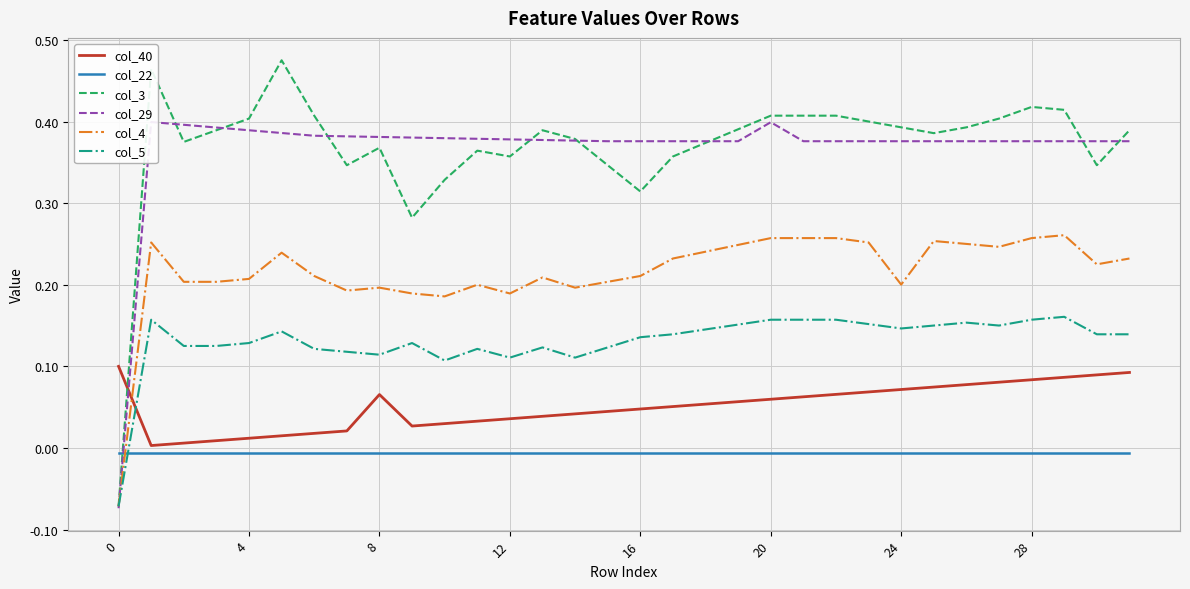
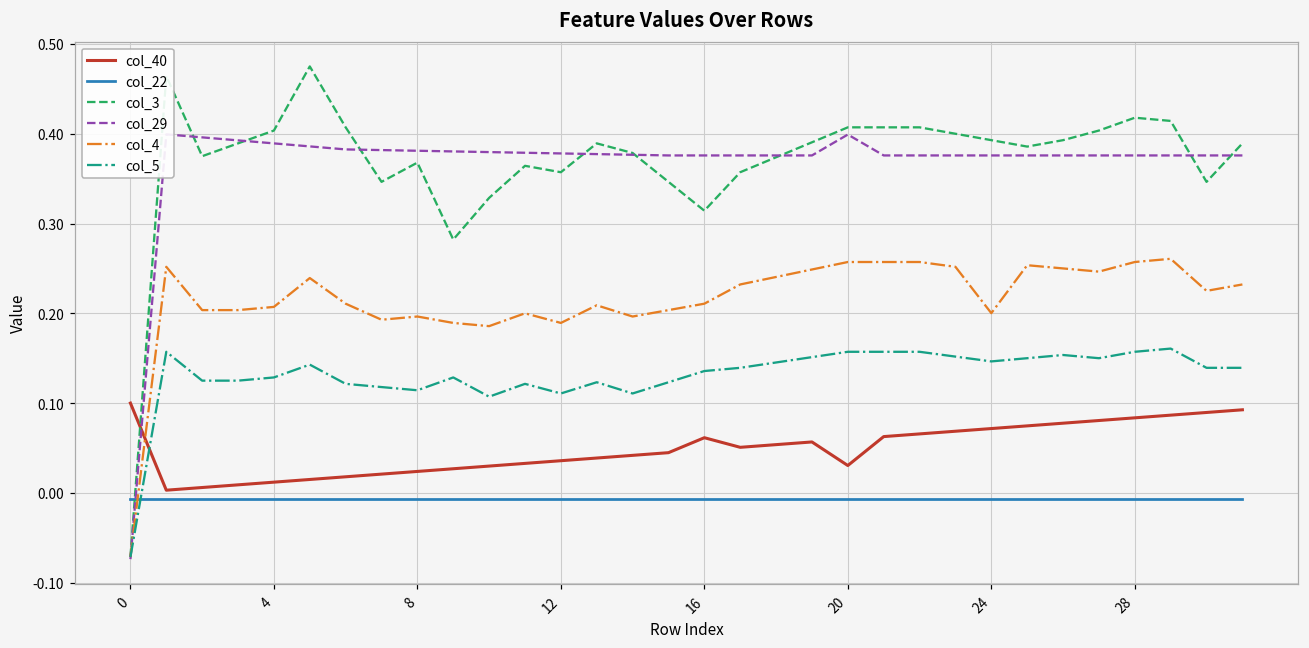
  {
    "col_40": {
      "0": 0.10,
      "4": 0.01,
-     "8": 0.07,
+     "8": 0.02,
      "12": 0.04,
-     "16": 0.05,
-     "20": 0.06,
+     "16": 0.06,
+     "20": 0.03,
      "24": 0.07,
      "28": 0.08
    },
    "col_22": {
      "0": -0.01,
      "4": -0.01,
      "8": -0.01,
      "12": -0.01,
      "16": -0.01,
      "20": -0.01,
      "24": -0.01,
      "28": -0.01
    },
    "col_29": {
      "4": 0.39,
      "8": 0.38,
      "12": 0.38,
      "16": 0.38,
      "20": 0.40,
      "24": 0.38,
      "28": 0.38
    },
    "col_4": {
      "4": 0.21,
      "8": 0.20,
      "12": 0.19,
      "16": 0.21,
      "20": 0.26,
      "24": 0.20,
      "28": 0.26
    }
  }
